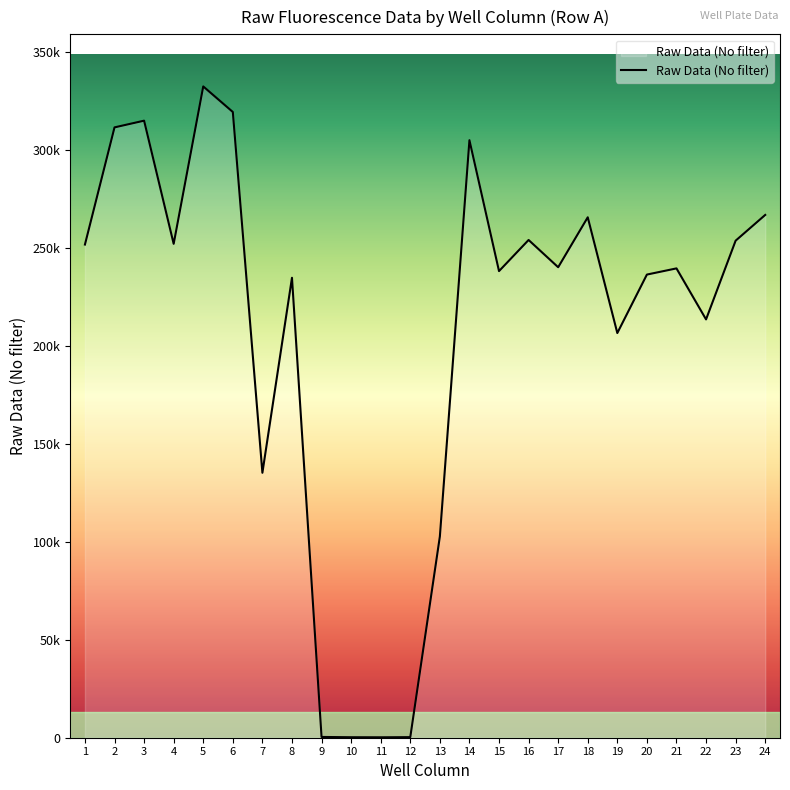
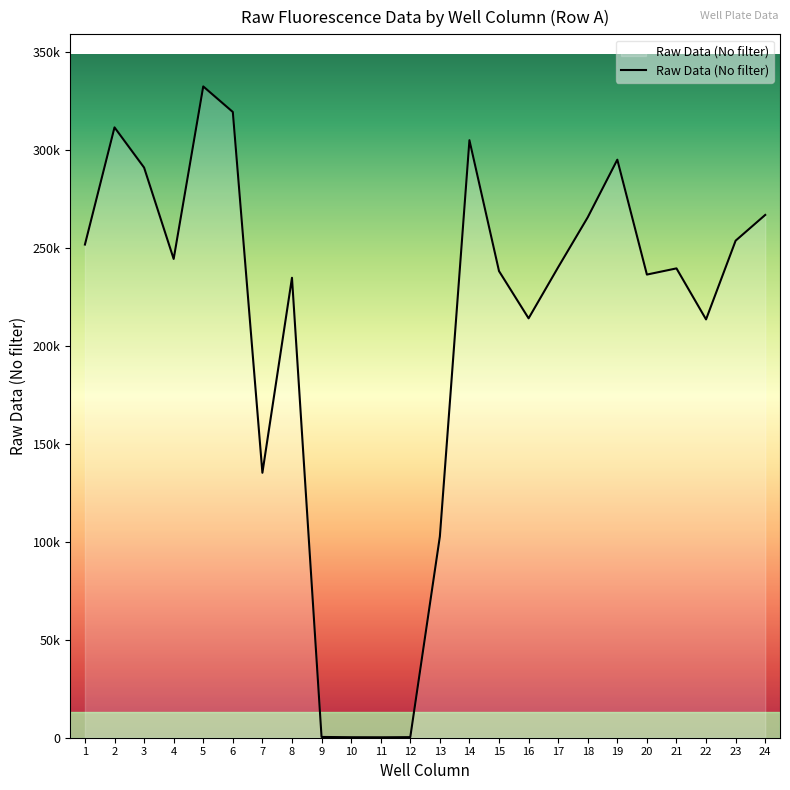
  {
    "1": 252000,
    "2": 311000,
-   "3": 315000,
-   "4": 252000,
+   "3": 291000,
+   "4": 244000,
    "5": 332000,
    "6": 319000,
    "7": 135000,
    "8": 235000,
    "13": 103000,
    "14": 305000,
    "15": 238000,
-   "16": 254000,
+   "16": 214000,
    "17": 240000,
    "18": 266000,
-   "19": 207000,
+   "19": 295000,
    "20": 236000,
    "21": 240000,
    "22": 213000,
    "23": 254000,
    "24": 267000
  }
